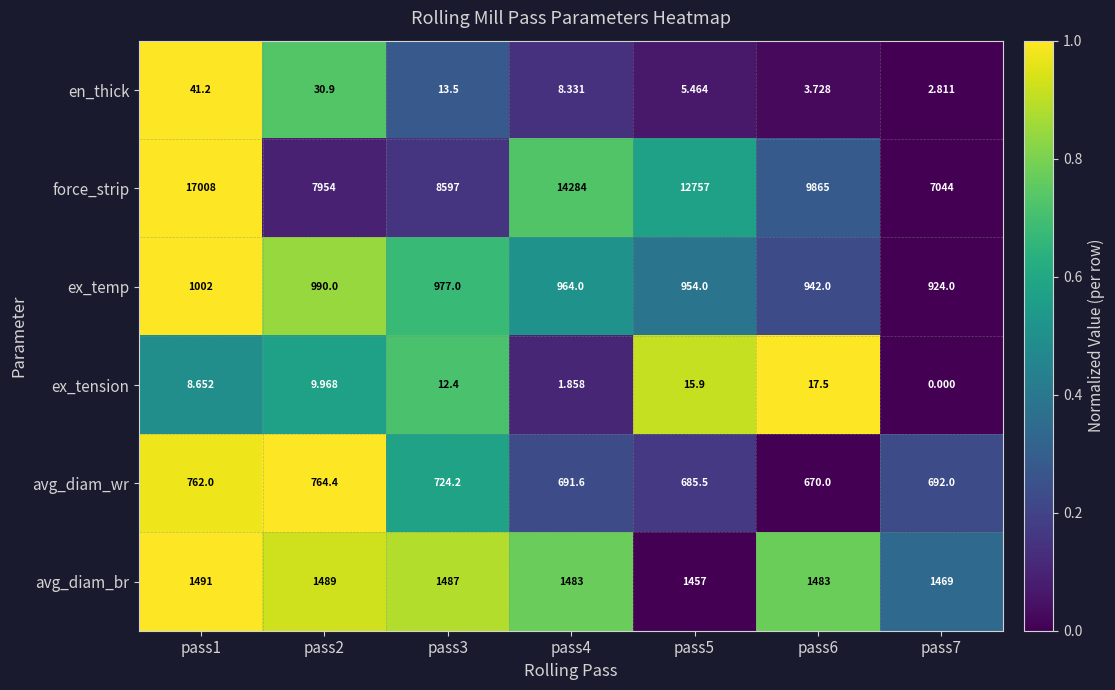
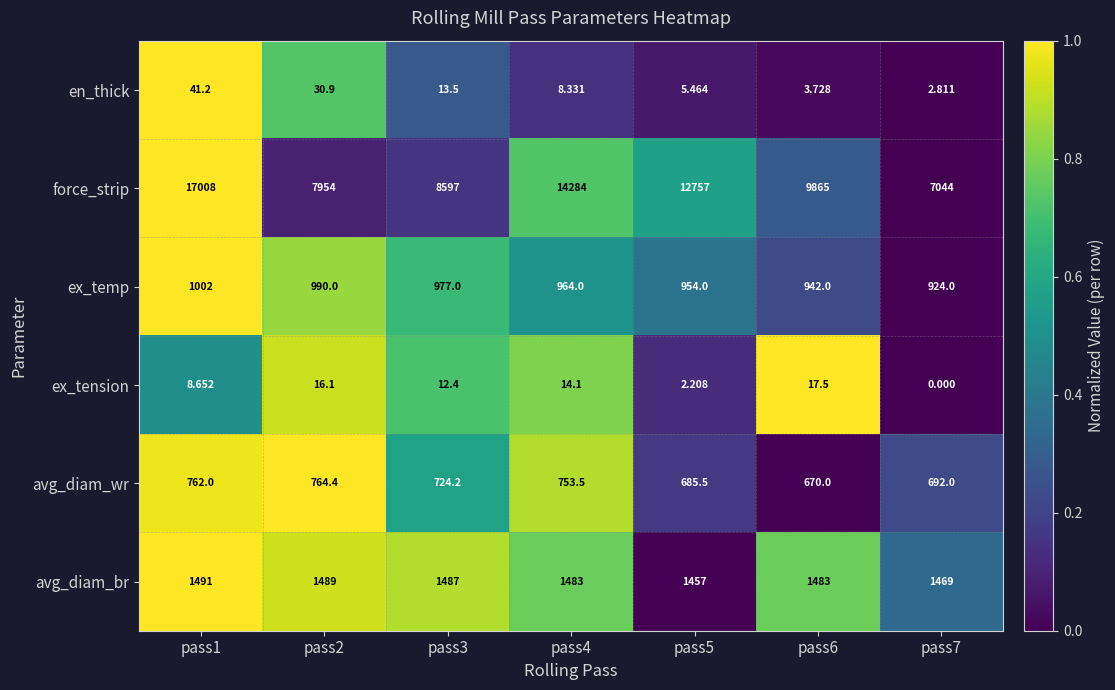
  {
    "en_thick": {
      "pass1": 41.2,
      "pass2": 30.9,
      "pass3": 13.5,
      "pass4": 8.331,
      "pass5": 5.464,
      "pass6": 3.728,
      "pass7": 2.811
    },
    "force_strip": {
      "pass1": 17008,
      "pass2": 7954,
      "pass3": 8597,
      "pass4": 14284,
      "pass5": 12757,
      "pass6": 9865,
      "pass7": 7044
    },
    "ex_temp": {
      "pass1": 1002,
      "pass2": 990.0,
      "pass3": 977.0,
      "pass4": 964.0,
      "pass5": 954.0,
      "pass6": 942.0,
      "pass7": 924.0
    },
    "ex_tension": {
      "pass1": 8.652,
-     "pass2": 9.968,
+     "pass2": 16.1,
      "pass3": 12.4,
-     "pass4": 1.858,
-     "pass5": 15.9,
+     "pass4": 14.1,
+     "pass5": 2.208,
      "pass6": 17.5,
      "pass7": 0.000
    },
    "avg_diam_wr": {
      "pass1": 762.0,
      "pass2": 764.4,
      "pass3": 724.2,
-     "pass4": 691.6,
+     "pass4": 753.5,
      "pass5": 685.5,
      "pass6": 670.0,
      "pass7": 692.0
    },
    "avg_diam_br": {
      "pass1": 1491,
      "pass2": 1489,
      "pass3": 1487,
      "pass4": 1483,
      "pass5": 1457,
      "pass6": 1483,
      "pass7": 1469
    }
  }
